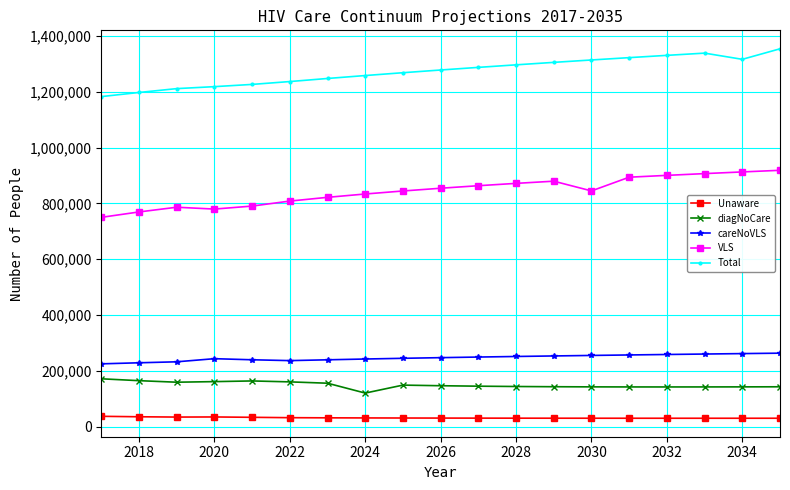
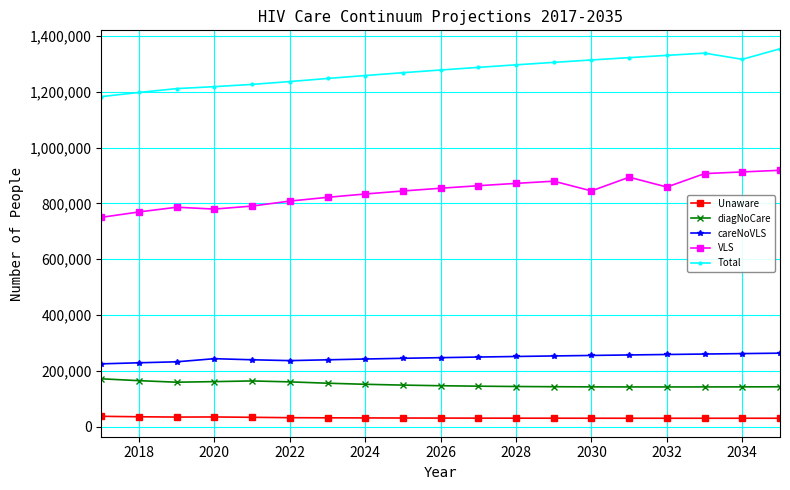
  {
    "Unaware": {
      "2018": "40,000",
      "2020": "30,000",
      "2022": "30,000",
      "2024": "30,000",
      "2026": "30,000",
      "2028": "30,000",
      "2030": "30,000",
      "2032": "30,000",
      "2034": "30,000"
    },
    "diagNoCare": {
      "2018": "160,000",
      "2020": "160,000",
      "2022": "160,000",
-     "2024": "120,000",
+     "2024": "150,000",
      "2026": "150,000",
      "2028": "140,000",
      "2030": "140,000",
      "2032": "140,000",
      "2034": "140,000"
    },
    "careNoVLS": {
      "2018": "230,000",
      "2020": "240,000",
      "2022": "240,000",
      "2024": "240,000",
      "2026": "250,000",
      "2028": "250,000",
      "2030": "250,000",
      "2032": "260,000",
      "2034": "260,000"
    },
    "VLS": {
      "2018": "770,000",
      "2020": "780,000",
      "2022": "810,000",
      "2024": "830,000",
      "2026": "850,000",
      "2028": "870,000",
      "2030": "840,000",
-     "2032": "900,000",
+     "2032": "860,000",
      "2034": "910,000"
    },
    "Total": {
      "2018": "1,200,000",
      "2020": "1,220,000",
      "2022": "1,240,000",
      "2024": "1,260,000",
      "2026": "1,280,000",
      "2028": "1,300,000",
      "2030": "1,310,000",
      "2032": "1,330,000",
      "2034": "1,320,000"
    }
  }
